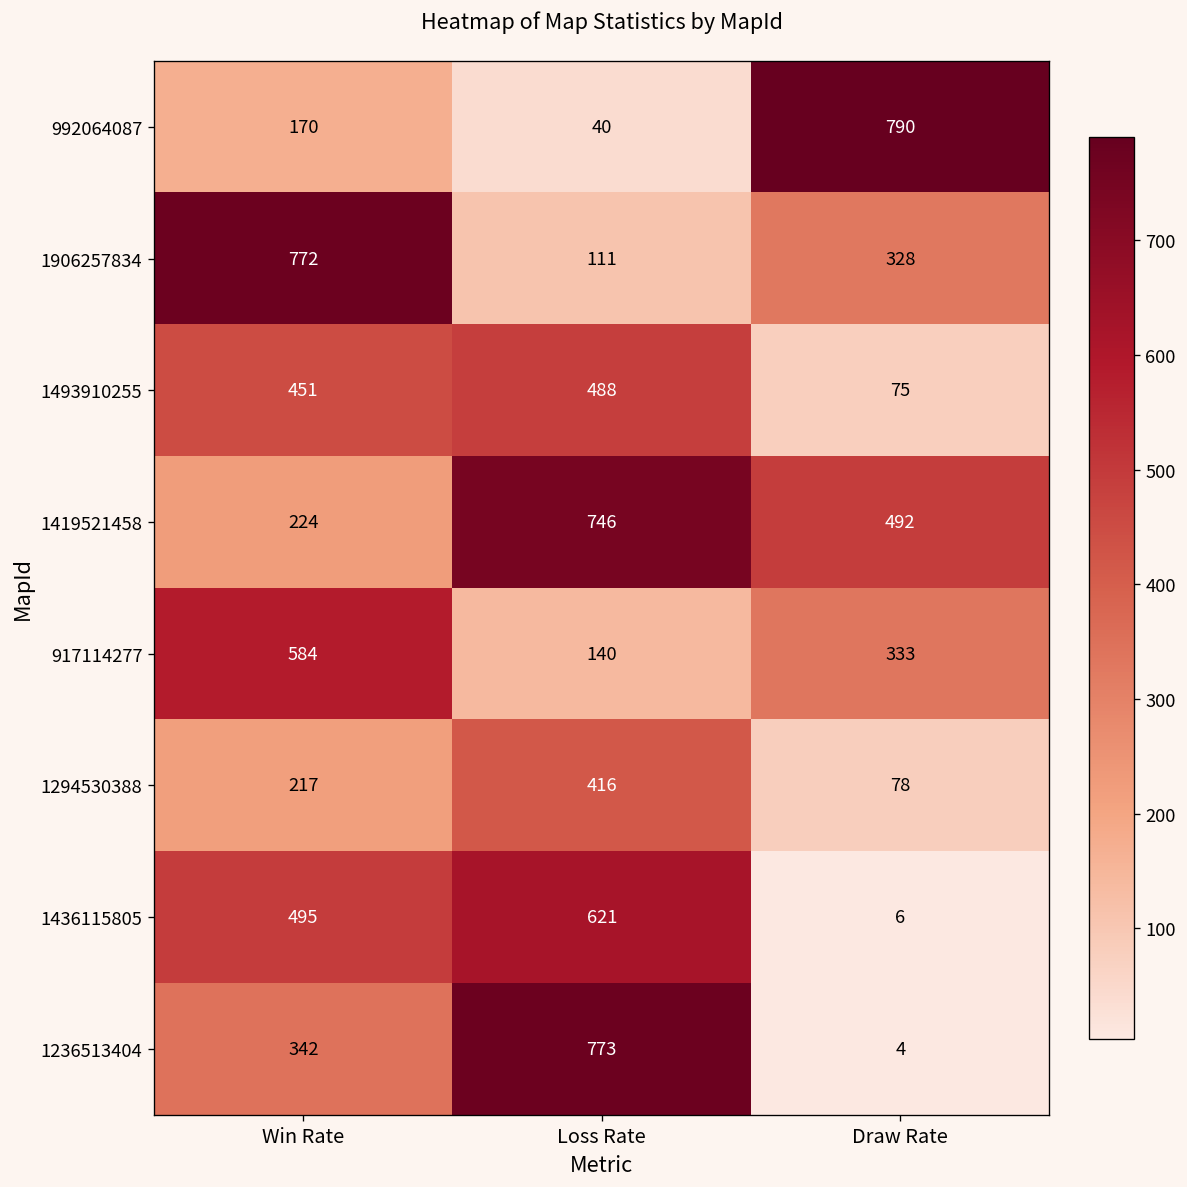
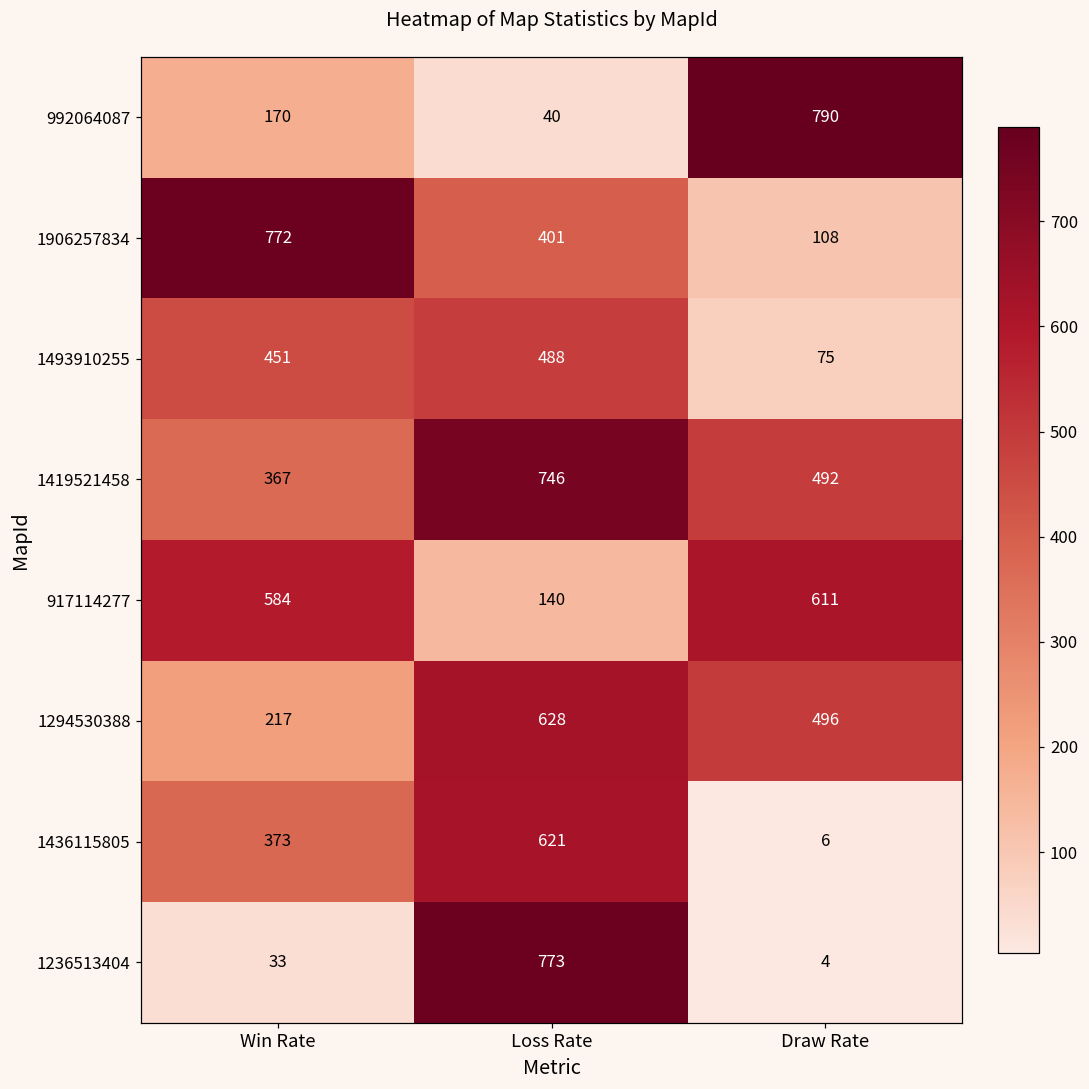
  {
    "992064087": {
      "Win Rate": 170,
      "Loss Rate": 40,
      "Draw Rate": 790
    },
    "1906257834": {
      "Win Rate": 772,
-     "Loss Rate": 111,
-     "Draw Rate": 328
+     "Loss Rate": 401,
+     "Draw Rate": 108
    },
    "1493910255": {
      "Win Rate": 451,
      "Loss Rate": 488,
      "Draw Rate": 75
    },
    "1419521458": {
-     "Win Rate": 224,
+     "Win Rate": 367,
      "Loss Rate": 746,
      "Draw Rate": 492
    },
    "917114277": {
      "Win Rate": 584,
      "Loss Rate": 140,
-     "Draw Rate": 333
+     "Draw Rate": 611
    },
    "1294530388": {
      "Win Rate": 217,
-     "Loss Rate": 416,
-     "Draw Rate": 78
+     "Loss Rate": 628,
+     "Draw Rate": 496
    },
    "1436115805": {
-     "Win Rate": 495,
+     "Win Rate": 373,
      "Loss Rate": 621,
      "Draw Rate": 6
    },
    "1236513404": {
-     "Win Rate": 342,
+     "Win Rate": 33,
      "Loss Rate": 773,
      "Draw Rate": 4
    }
  }
